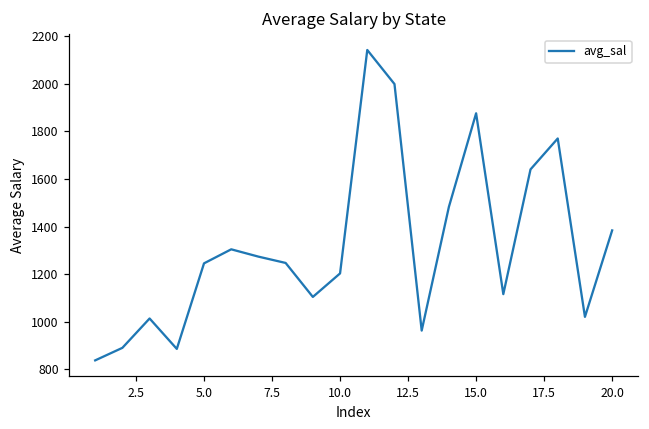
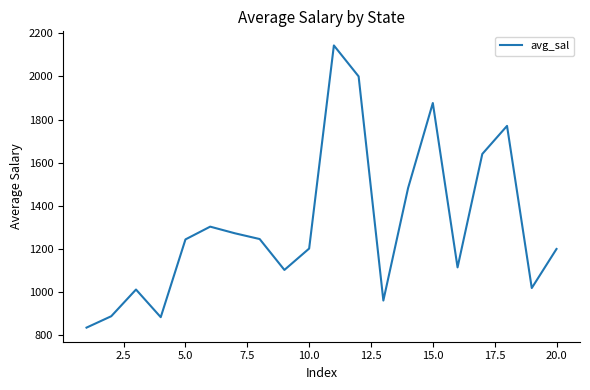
  {
    "5.0": 1240,
    "10.0": 1200,
    "15.0": 1880,
-   "20.0": 1380
+   "20.0": 1200
  }
